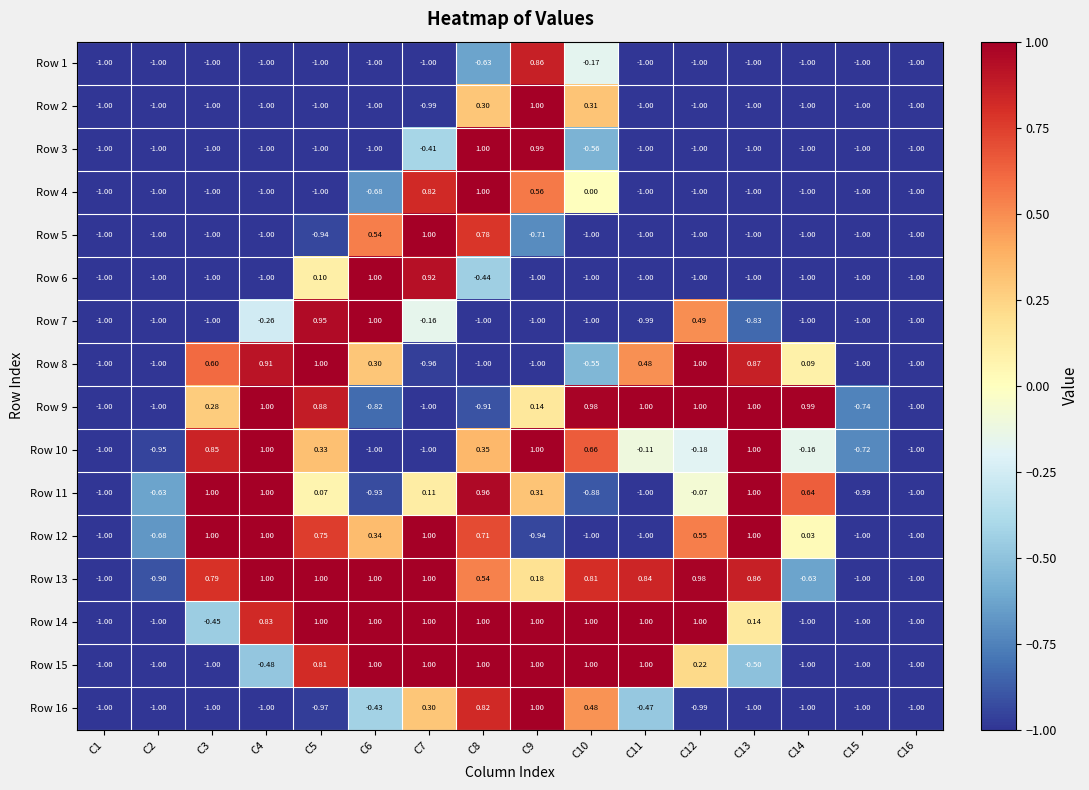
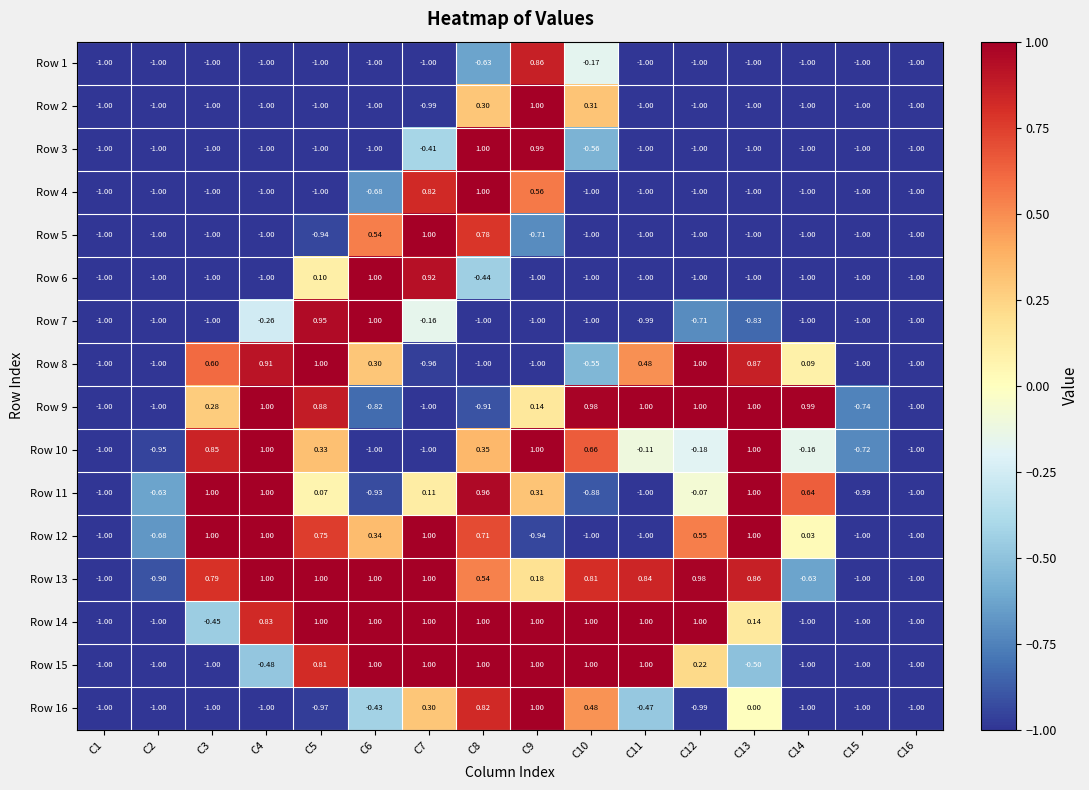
  {
    "Row 4": {
      "C1": -1.00,
      "C2": -1.00,
      "C3": -1.00,
      "C4": -1.00,
      "C5": -1.00,
      "C6": -0.68,
      "C7": 0.82,
      "C8": 1.00,
      "C9": 0.56,
-     "C10": 0.00,
+     "C10": -1.00,
      "C11": -1.00,
      "C12": -1.00,
      "C13": -1.00,
      "C14": -1.00,
      "C15": -1.00,
      "C16": -1.00
    },
    "Row 7": {
      "C1": -1.00,
      "C2": -1.00,
      "C3": -1.00,
      "C4": -0.26,
      "C5": 0.95,
      "C6": 1.00,
      "C7": -0.16,
      "C8": -1.00,
      "C9": -1.00,
      "C10": -1.00,
      "C11": -0.99,
-     "C12": 0.49,
+     "C12": -0.71,
      "C13": -0.83,
      "C14": -1.00,
      "C15": -1.00,
      "C16": -1.00
    },
    "Row 16": {
      "C1": -1.00,
      "C2": -1.00,
      "C3": -1.00,
      "C4": -1.00,
      "C5": -0.97,
      "C6": -0.43,
      "C7": 0.30,
      "C8": 0.82,
      "C9": 1.00,
      "C10": 0.48,
      "C11": -0.47,
      "C12": -0.99,
-     "C13": -1.00,
+     "C13": 0.00,
      "C14": -1.00,
      "C15": -1.00,
      "C16": -1.00
    }
  }
